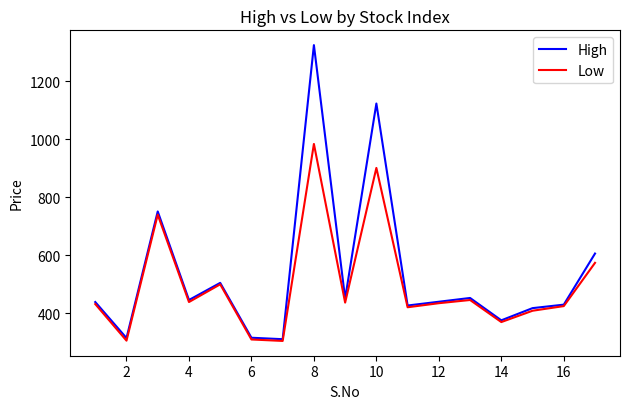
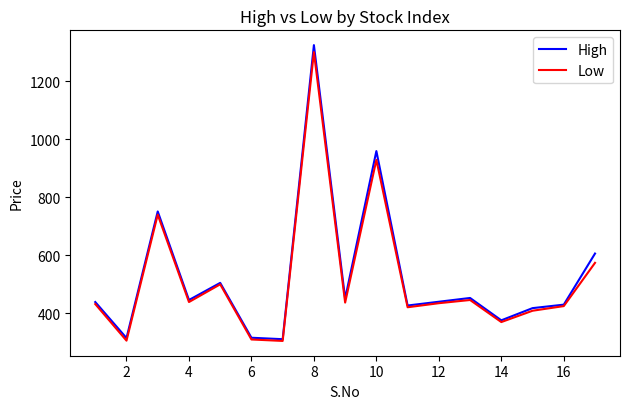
  {
    "High": {
      "2": 320,
      "8": 1320,
-     "10": 1120
+     "10": 960
    },
    "Low": {
      "2": 310,
-     "8": 980,
-     "10": 900
+     "8": 1300,
+     "10": 930
    }
  }
